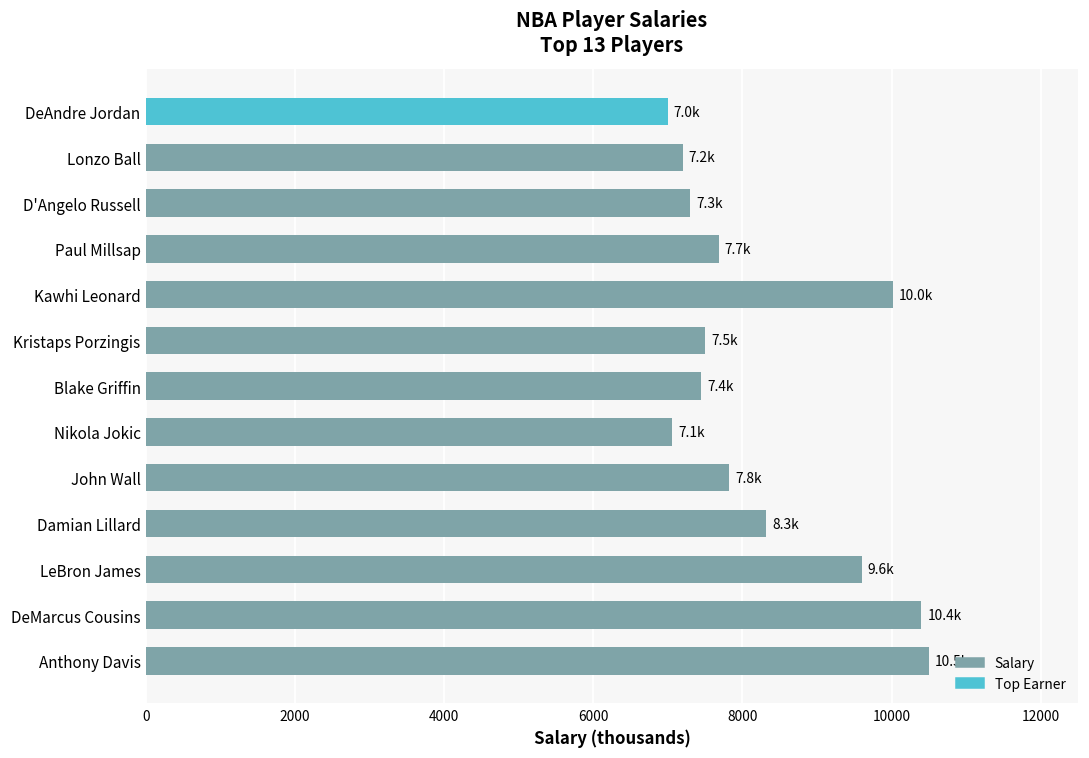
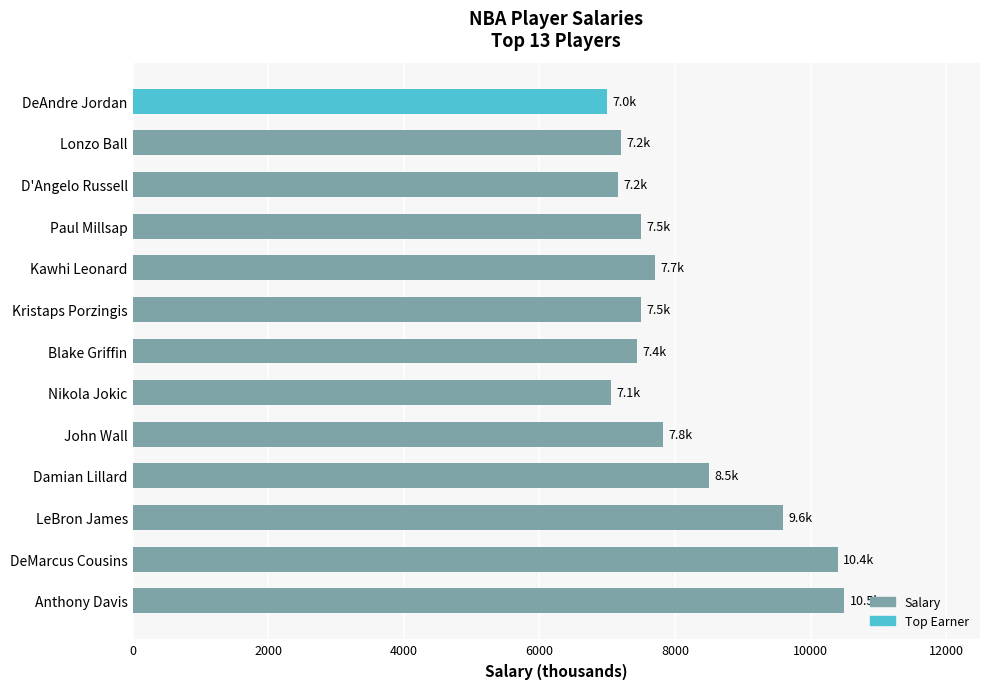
  {
    "DeAndre Jordan": "7.0k",
    "Lonzo Ball": "7.2k",
-   "D'Angelo Russell": "7.3k",
-   "Paul Millsap": "7.7k",
-   "Kawhi Leonard": "10.0k",
+   "D'Angelo Russell": "7.2k",
+   "Paul Millsap": "7.5k",
+   "Kawhi Leonard": "7.7k",
    "Kristaps Porzingis": "7.5k",
    "Blake Griffin": "7.4k",
    "Nikola Jokic": "7.1k",
    "John Wall": "7.8k",
-   "Damian Lillard": "8.3k",
+   "Damian Lillard": "8.5k",
    "LeBron James": "9.6k",
    "DeMarcus Cousins": "10.4k",
    "Anthony Davis": "10.5k"
  }
